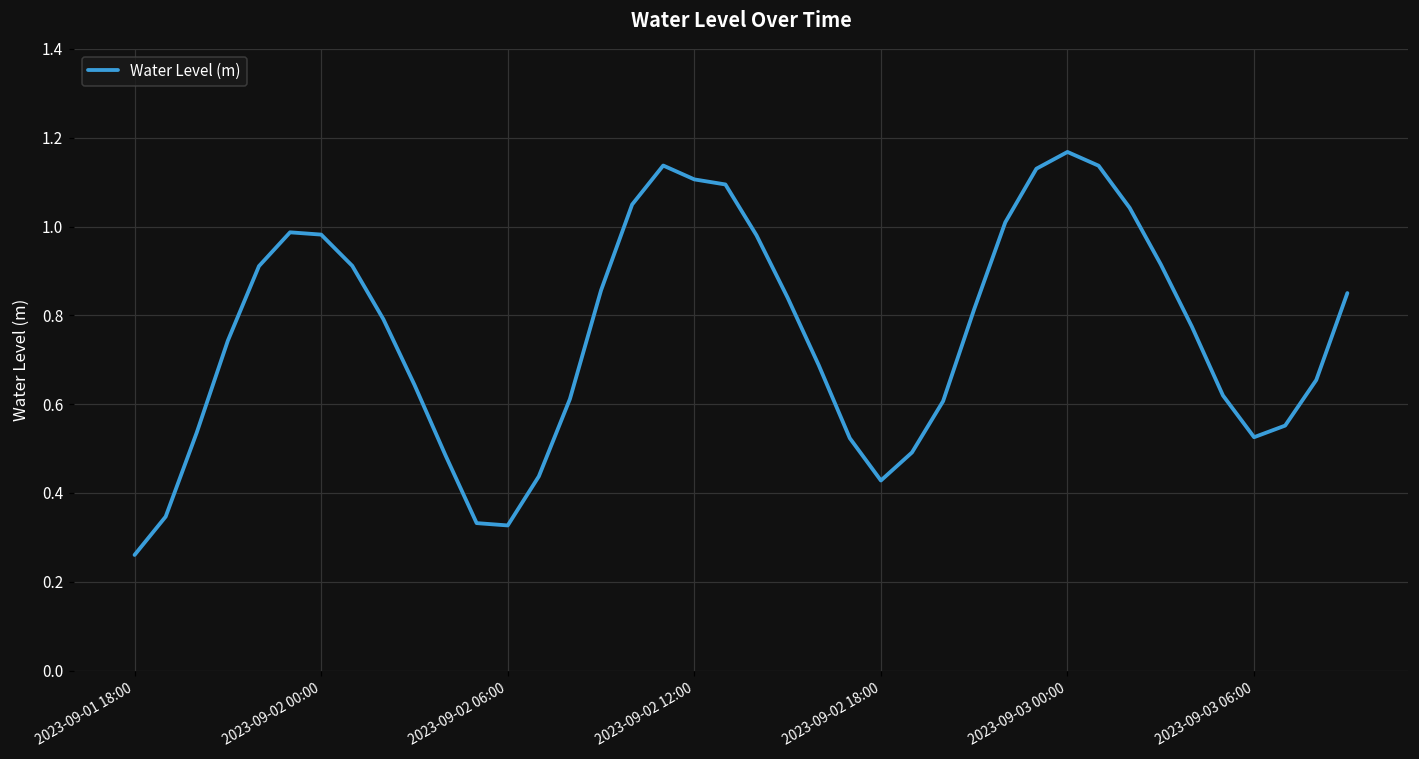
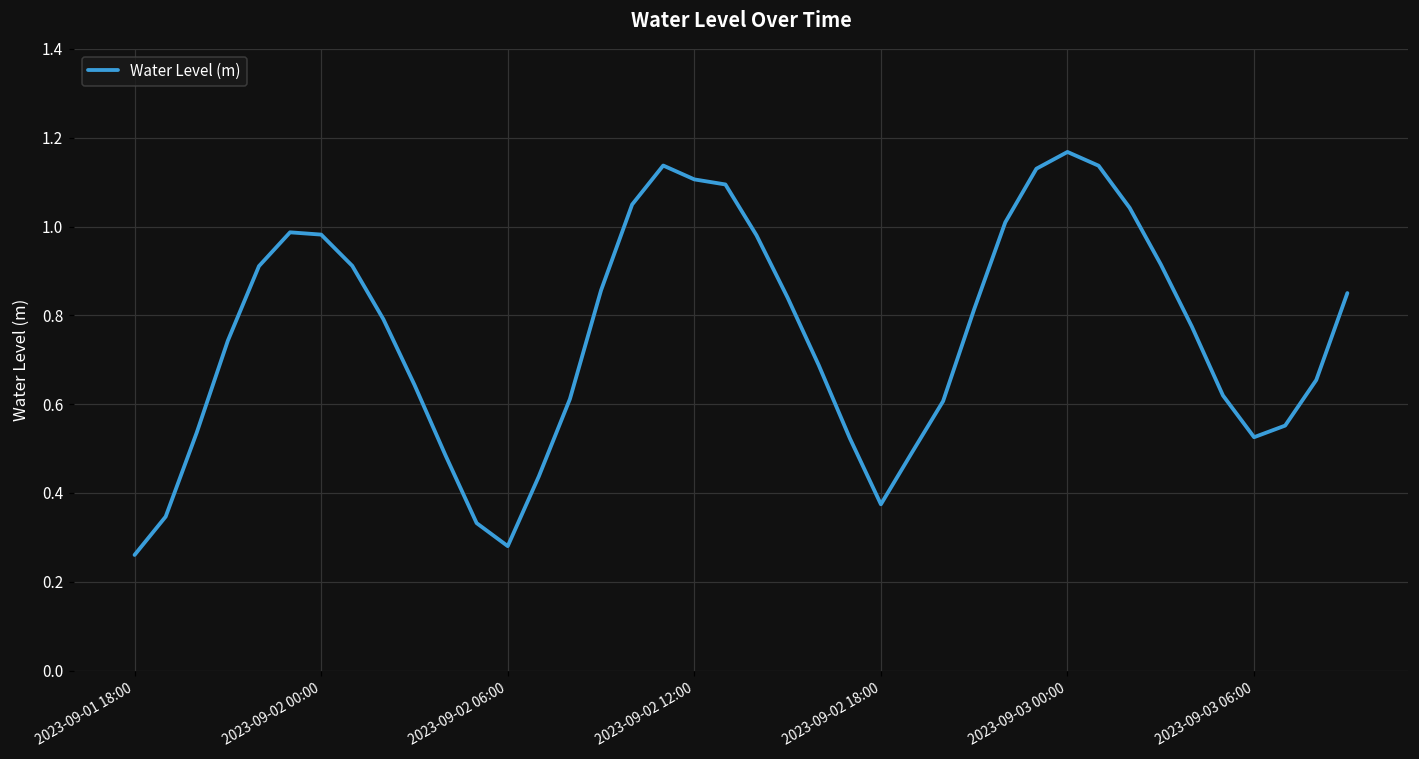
  {
    "2023-09-01 18:00": 0.26,
    "2023-09-02 00:00": 0.98,
-   "2023-09-02 06:00": 0.33,
+   "2023-09-02 06:00": 0.28,
    "2023-09-02 12:00": 1.11,
-   "2023-09-02 18:00": 0.43,
+   "2023-09-02 18:00": 0.37,
    "2023-09-03 00:00": 1.17,
    "2023-09-03 06:00": 0.53
  }
